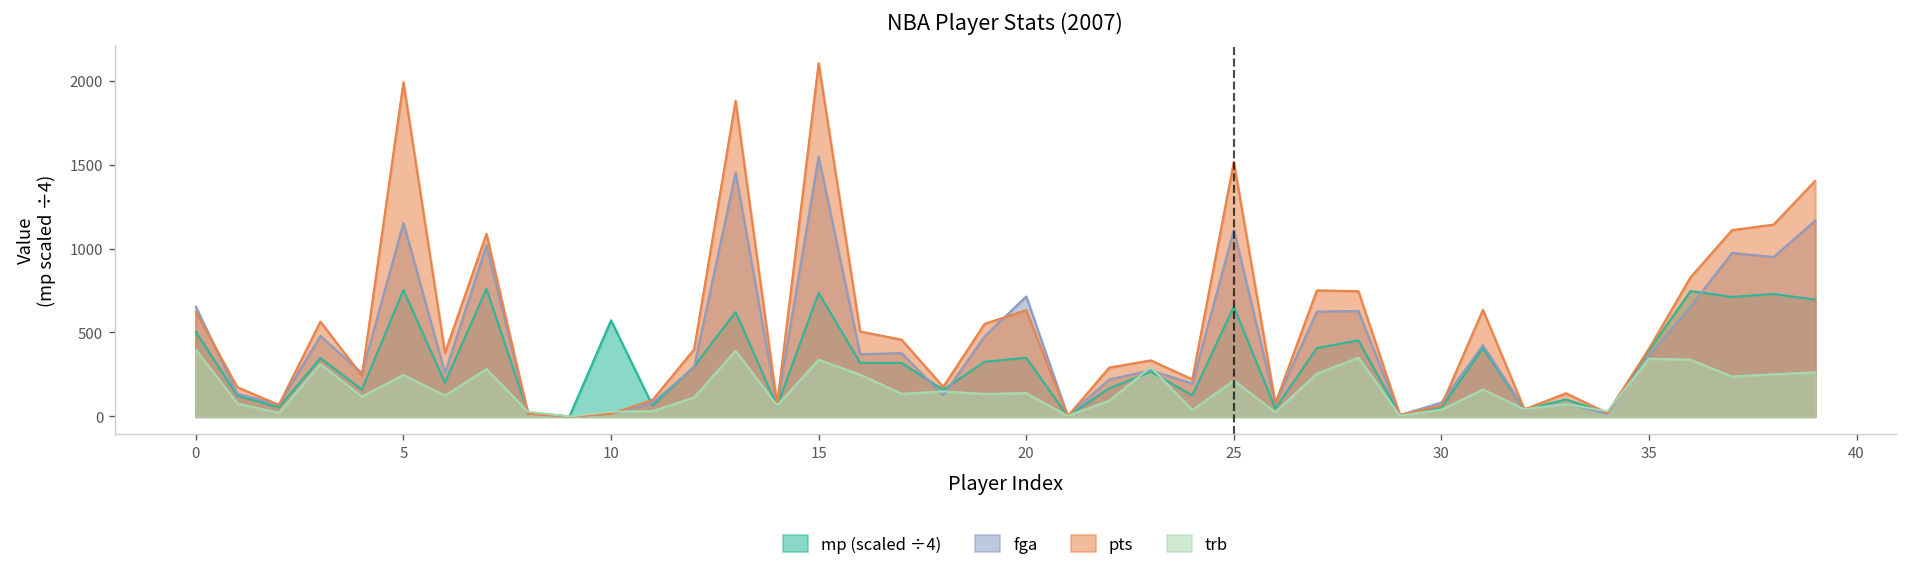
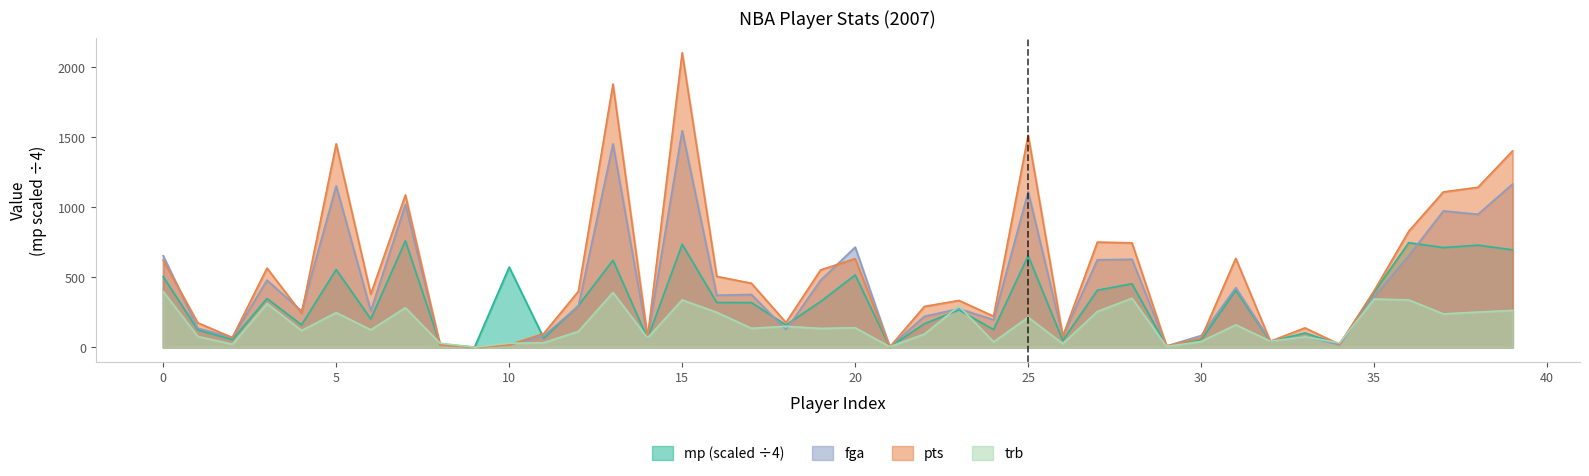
  {
    "mp (scaled ÷4)": {
      "0": 500,
-     "5": 750,
+     "5": 550,
      "10": 570,
      "15": 740,
-     "20": 350,
+     "20": 520,
      "25": 650
    },
    "pts": {
      "0": 620,
-     "5": 1990,
+     "5": 1450,
      "15": 2110,
      "20": 630,
      "25": 1520
    }
  }
